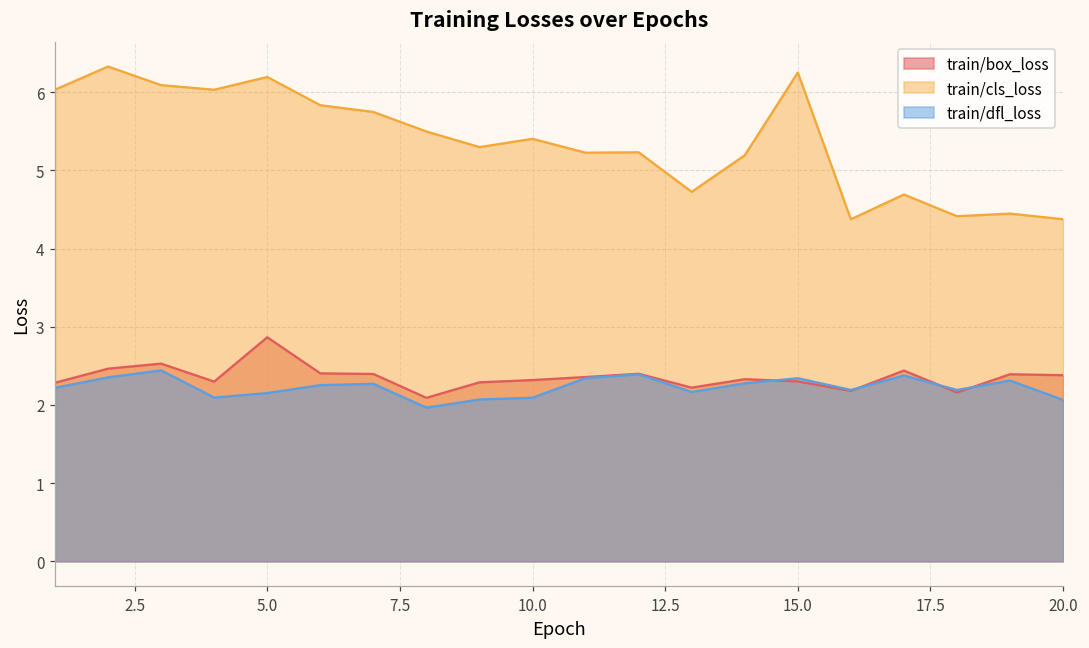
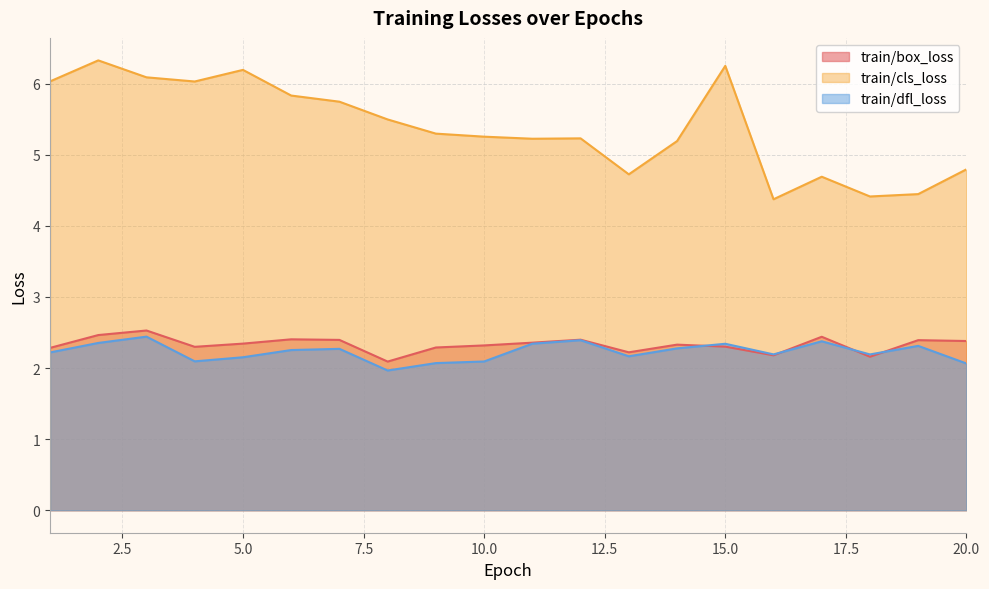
  {
    "train/box_loss": {
-     "5.0": 2.9,
+     "5.0": 2.3,
      "10.0": 2.3,
      "15.0": 2.3,
      "20.0": 2.4
    },
    "train/cls_loss": {
      "5.0": 6.2,
-     "10.0": 5.4,
+     "10.0": 5.3,
      "15.0": 6.3,
-     "20.0": 4.4
+     "20.0": 4.8
    },
    "train/dfl_loss": {
      "5.0": 2.2,
      "10.0": 2.1,
      "15.0": 2.3,
      "20.0": 2.1
    }
  }
